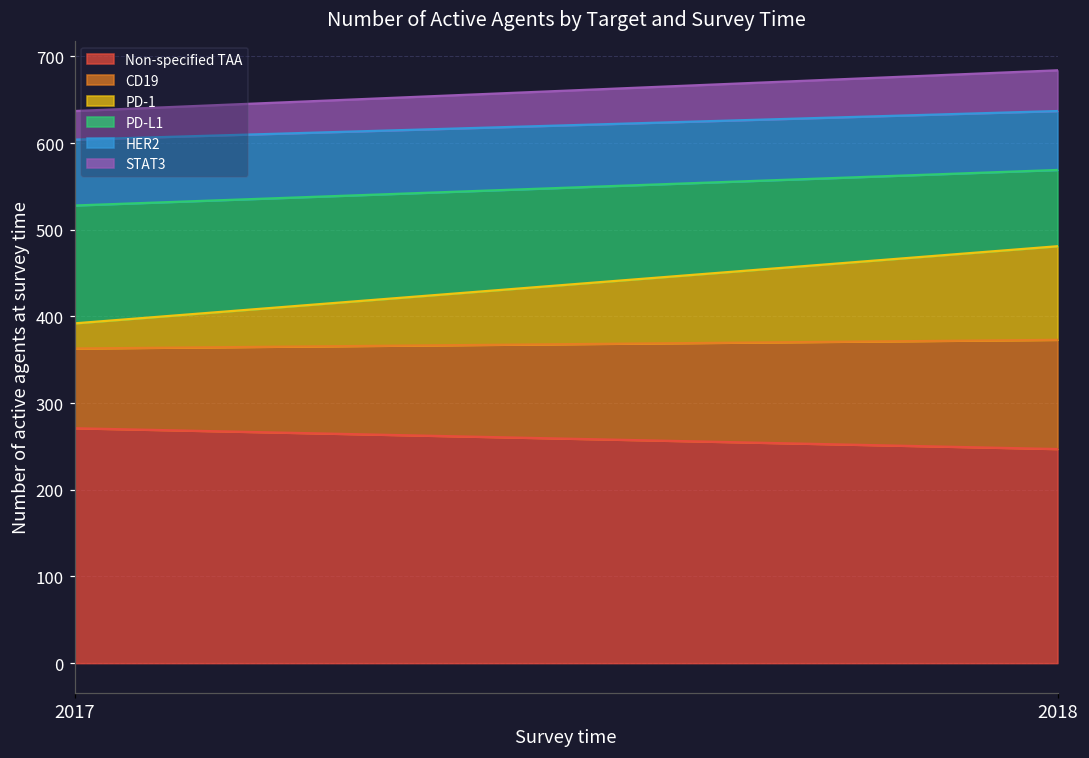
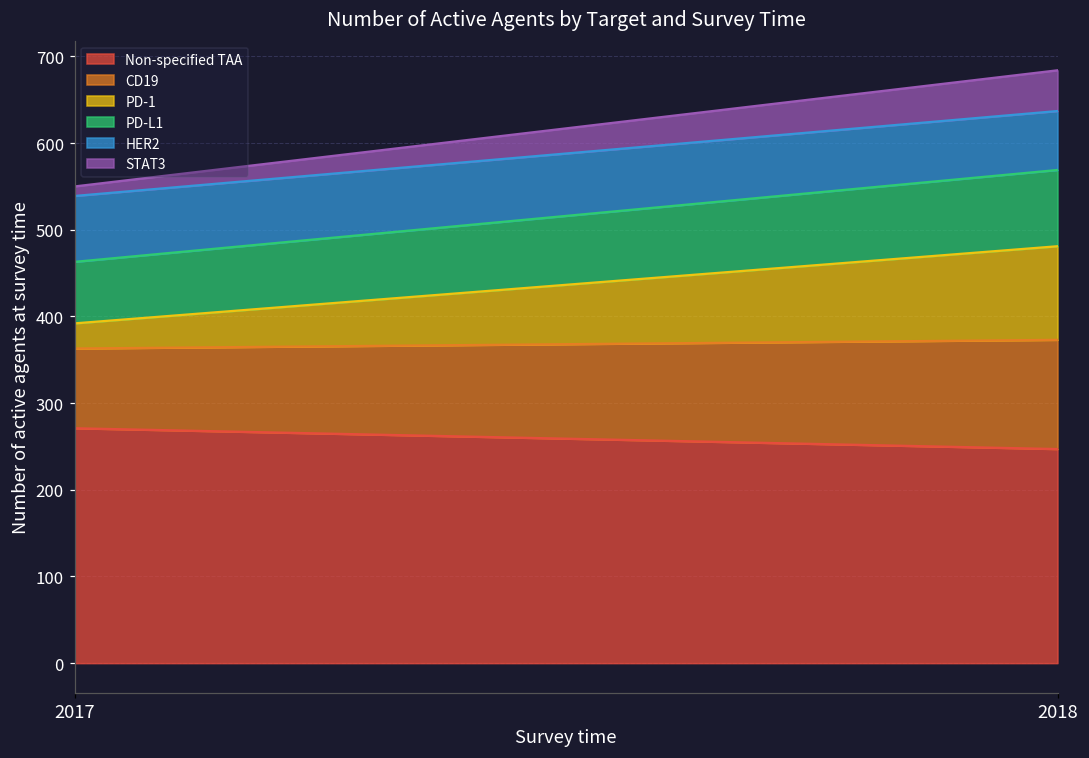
  {
    "PD-1": {
      "2017": 30,
      "2018": 110
    },
    "PD-L1": {
-     "2017": 140,
+     "2017": 70,
      "2018": 90
    },
    "HER2": {
      "2017": 80,
      "2018": 70
    },
    "STAT3": {
-     "2017": 30,
+     "2017": 10,
      "2018": 50
    }
  }
